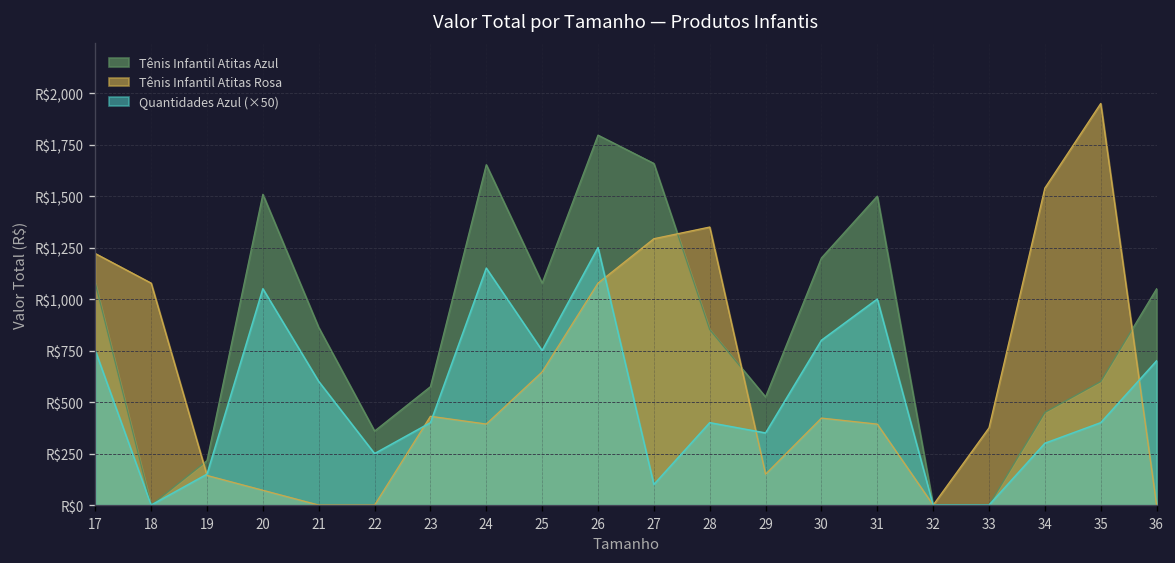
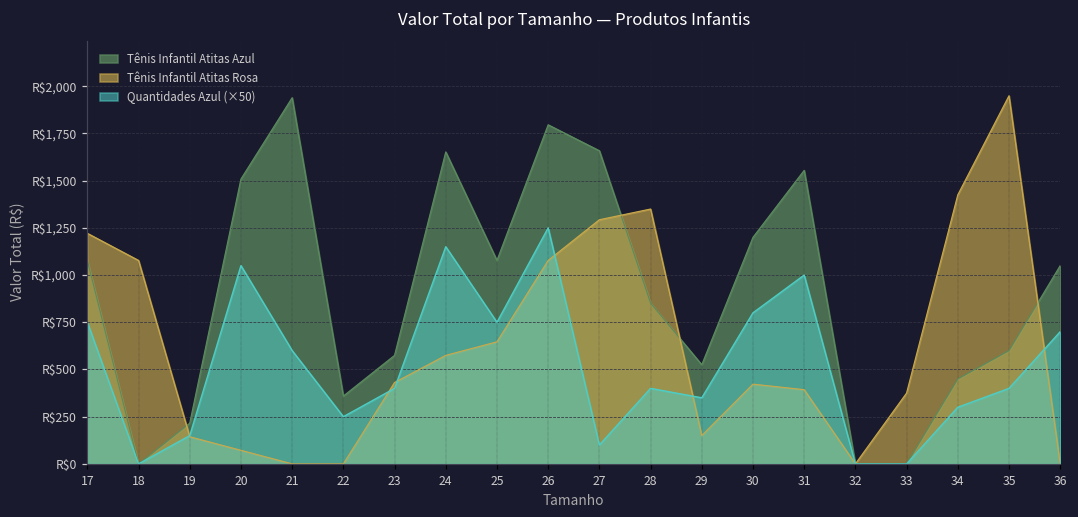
  {
    "Tênis Infantil Atitas Azul": {
      "17": "R$1,080",
      "19": "R$220",
      "20": "R$1,510",
-     "21": "R$860",
+     "21": "R$1,940",
      "22": "R$360",
      "23": "R$570",
      "24": "R$1,650",
      "25": "R$1,080",
      "26": "R$1,800",
      "27": "R$1,660",
      "28": "R$850",
      "29": "R$520",
      "30": "R$1,200",
-     "31": "R$1,500",
+     "31": "R$1,550",
      "34": "R$450",
      "35": "R$600",
      "36": "R$1,050"
    },
    "Tênis Infantil Atitas Rosa": {
      "17": "R$1,220",
      "18": "R$1,080",
      "20": "R$70",
      "21": "R$0",
      "22": "R$0",
      "23": "R$430",
-     "24": "R$390",
+     "24": "R$570",
      "25": "R$650",
      "26": "R$1,080",
      "27": "R$1,290",
      "28": "R$1,350",
      "29": "R$150",
      "30": "R$420",
      "31": "R$390",
      "33": "R$370",
-     "34": "R$1,540",
+     "34": "R$1,420",
      "35": "R$1,950",
      "36": "R$0"
    },
    "Quantidades Azul (×50)": {
      "17": "R$750",
      "20": "R$1,050",
      "21": "R$600",
      "22": "R$250",
      "23": "R$400",
      "24": "R$1,150",
      "25": "R$750",
      "26": "R$1,250",
      "27": "R$100",
      "28": "R$400",
      "29": "R$350",
      "30": "R$800",
      "31": "R$1,000",
      "34": "R$300",
      "35": "R$400",
      "36": "R$700"
    }
  }
